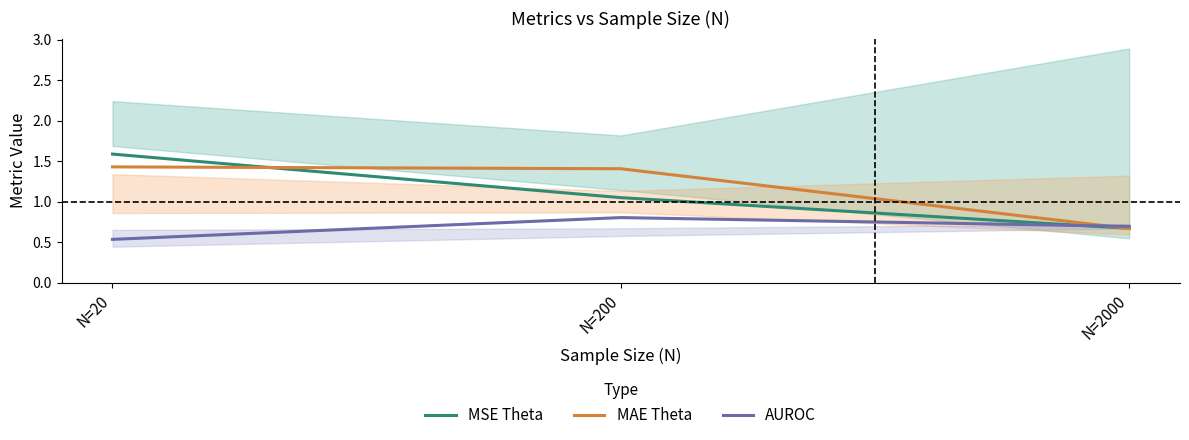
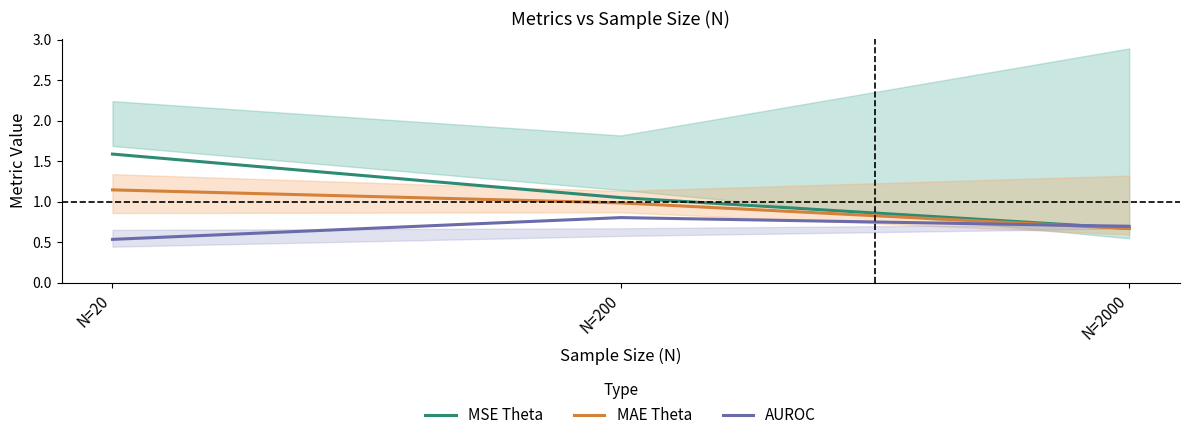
  {
    "MSE Theta": {
      "N=20": 1.6,
      "N=200": 1.1
    },
    "MAE Theta": {
-     "N=20": 1.4,
-     "N=200": 1.4
+     "N=20": 1.1,
+     "N=200": 1.0
    },
    "AUROC": {
      "N=20": 0.5,
      "N=200": 0.8
    }
  }
